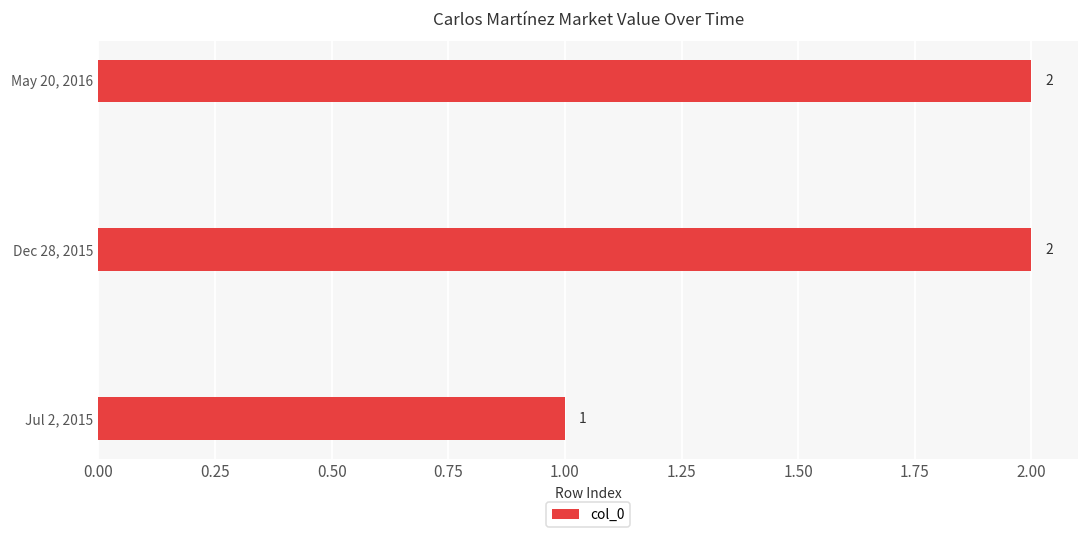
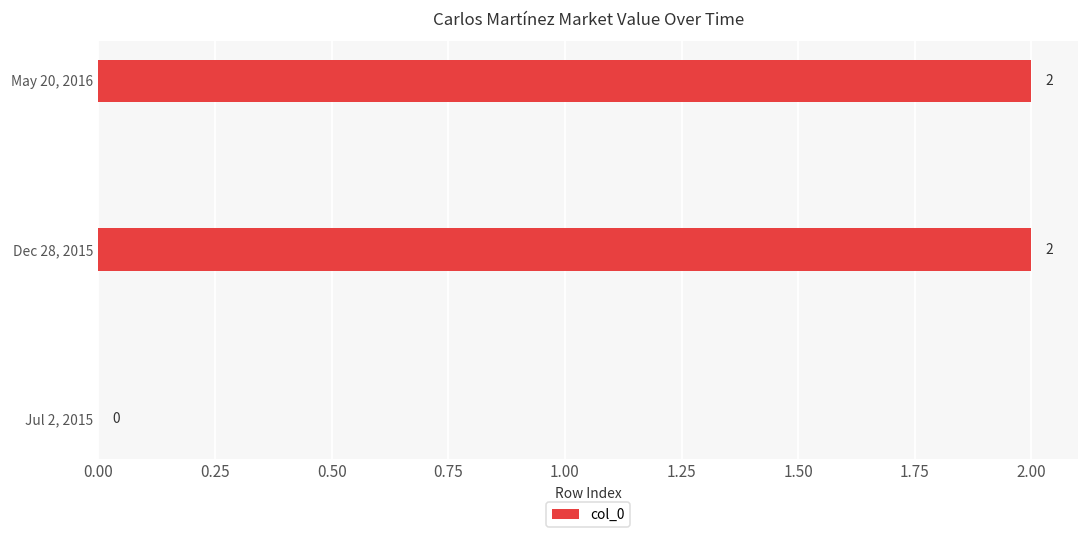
  {
    "May 20, 2016": 2,
    "Dec 28, 2015": 2,
-   "Jul 2, 2015": 1
+   "Jul 2, 2015": 0
  }
